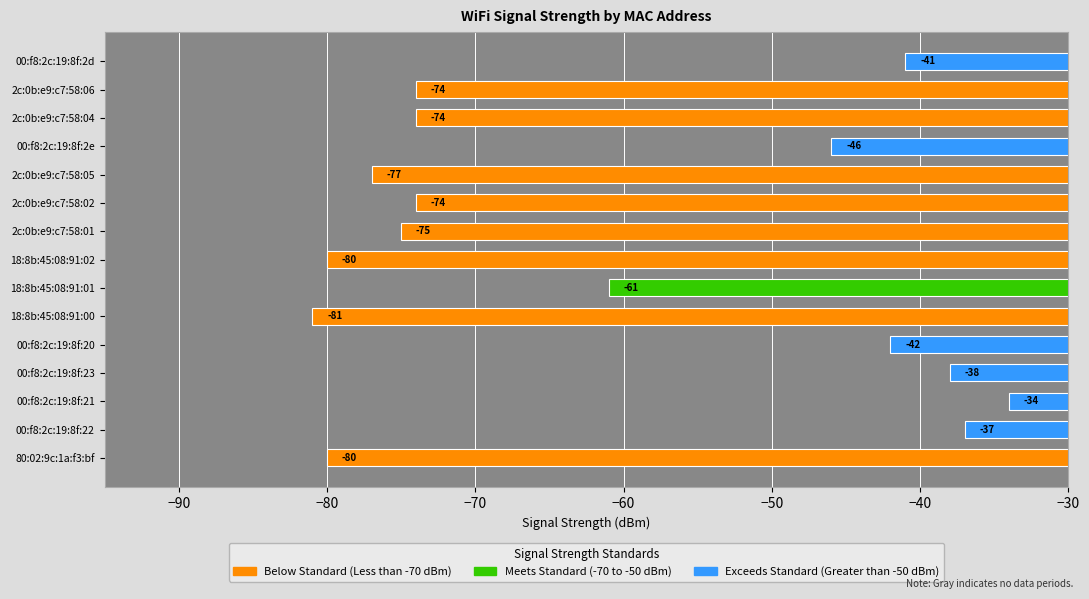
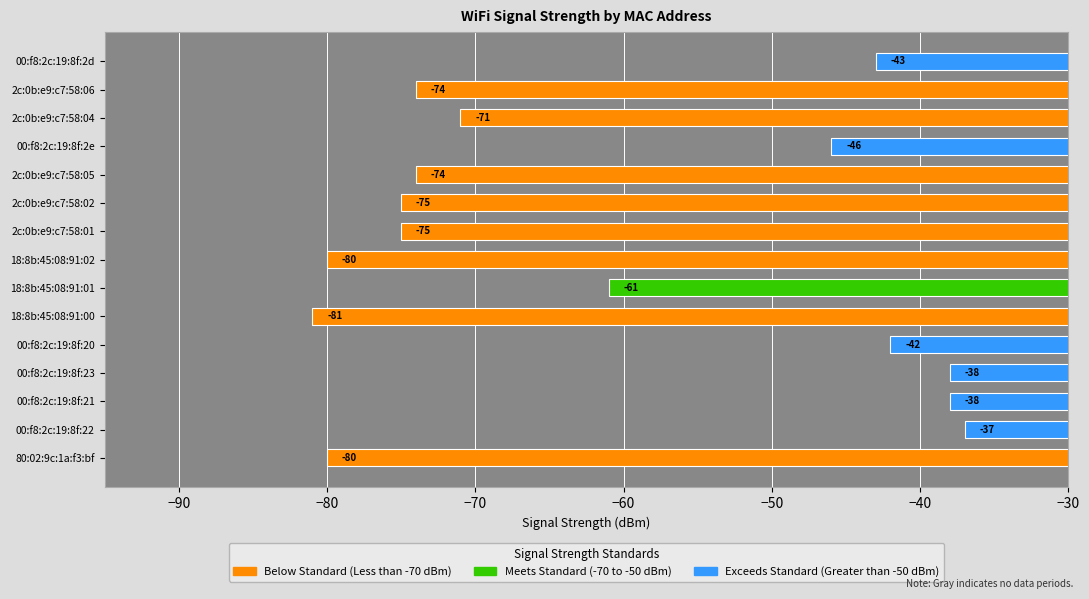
  {
-   "00:f8:2c:19:8f:2d": -41,
+   "00:f8:2c:19:8f:2d": -43,
    "2c:0b:e9:c7:58:06": -74,
-   "2c:0b:e9:c7:58:04": -74,
+   "2c:0b:e9:c7:58:04": -71,
    "00:f8:2c:19:8f:2e": -46,
-   "2c:0b:e9:c7:58:05": -77,
-   "2c:0b:e9:c7:58:02": -74,
+   "2c:0b:e9:c7:58:05": -74,
+   "2c:0b:e9:c7:58:02": -75,
    "2c:0b:e9:c7:58:01": -75,
    "18:8b:45:08:91:02": -80,
    "18:8b:45:08:91:01": -61,
    "18:8b:45:08:91:00": -81,
    "00:f8:2c:19:8f:20": -42,
    "00:f8:2c:19:8f:23": -38,
-   "00:f8:2c:19:8f:21": -34,
+   "00:f8:2c:19:8f:21": -38,
    "00:f8:2c:19:8f:22": -37,
    "80:02:9c:1a:f3:bf": -80
  }
